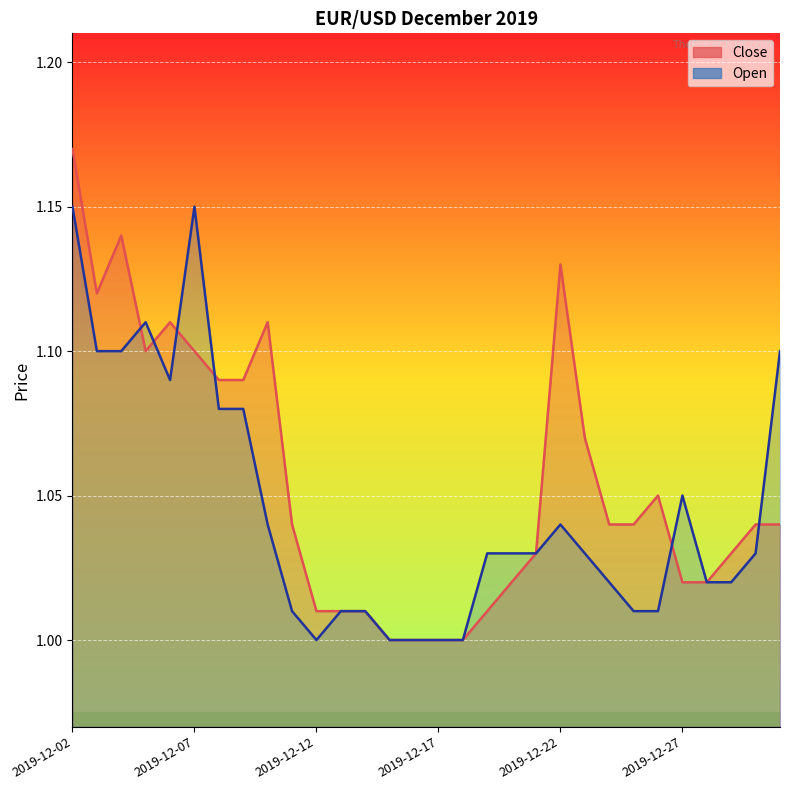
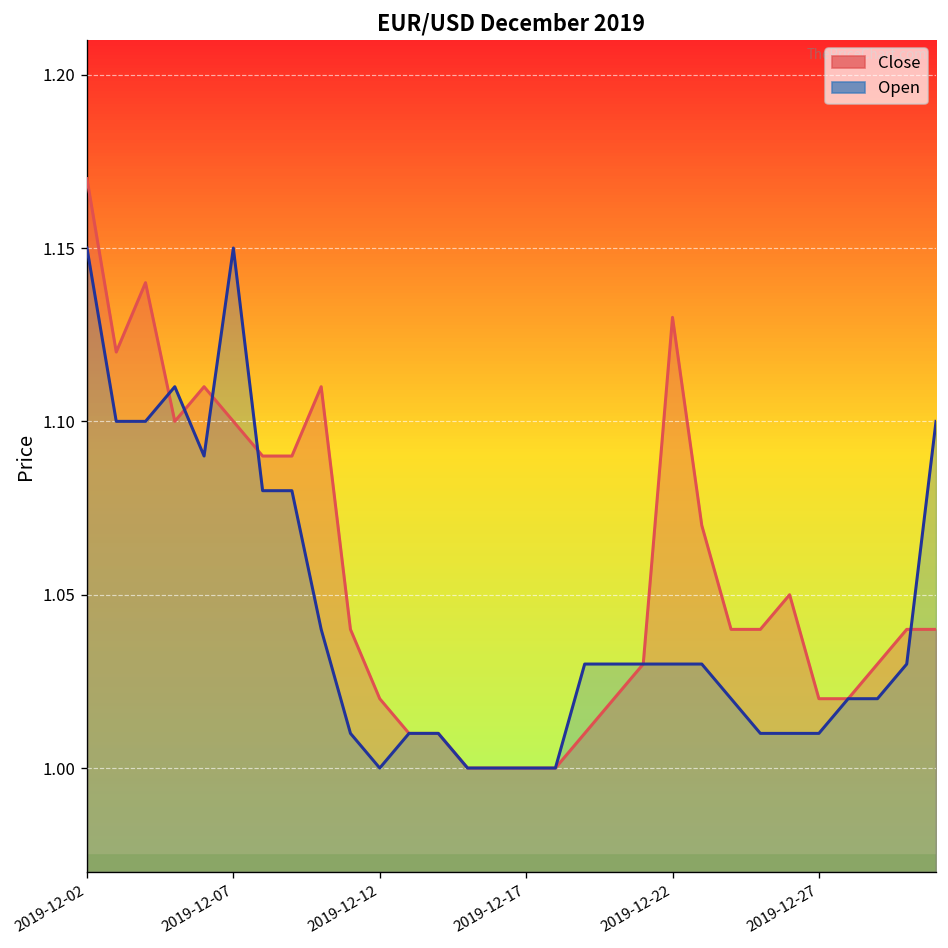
  {
    "Close": {
      "2019-12-02": 1.17,
      "2019-12-07": 1.10,
-     "2019-12-12": 1.01,
+     "2019-12-12": 1.02,
      "2019-12-22": 1.13,
      "2019-12-27": 1.02
    },
    "Open": {
      "2019-12-02": 1.15,
      "2019-12-07": 1.15,
      "2019-12-12": 1.00,
-     "2019-12-22": 1.04,
-     "2019-12-27": 1.05
+     "2019-12-22": 1.03,
+     "2019-12-27": 1.01
    }
  }
